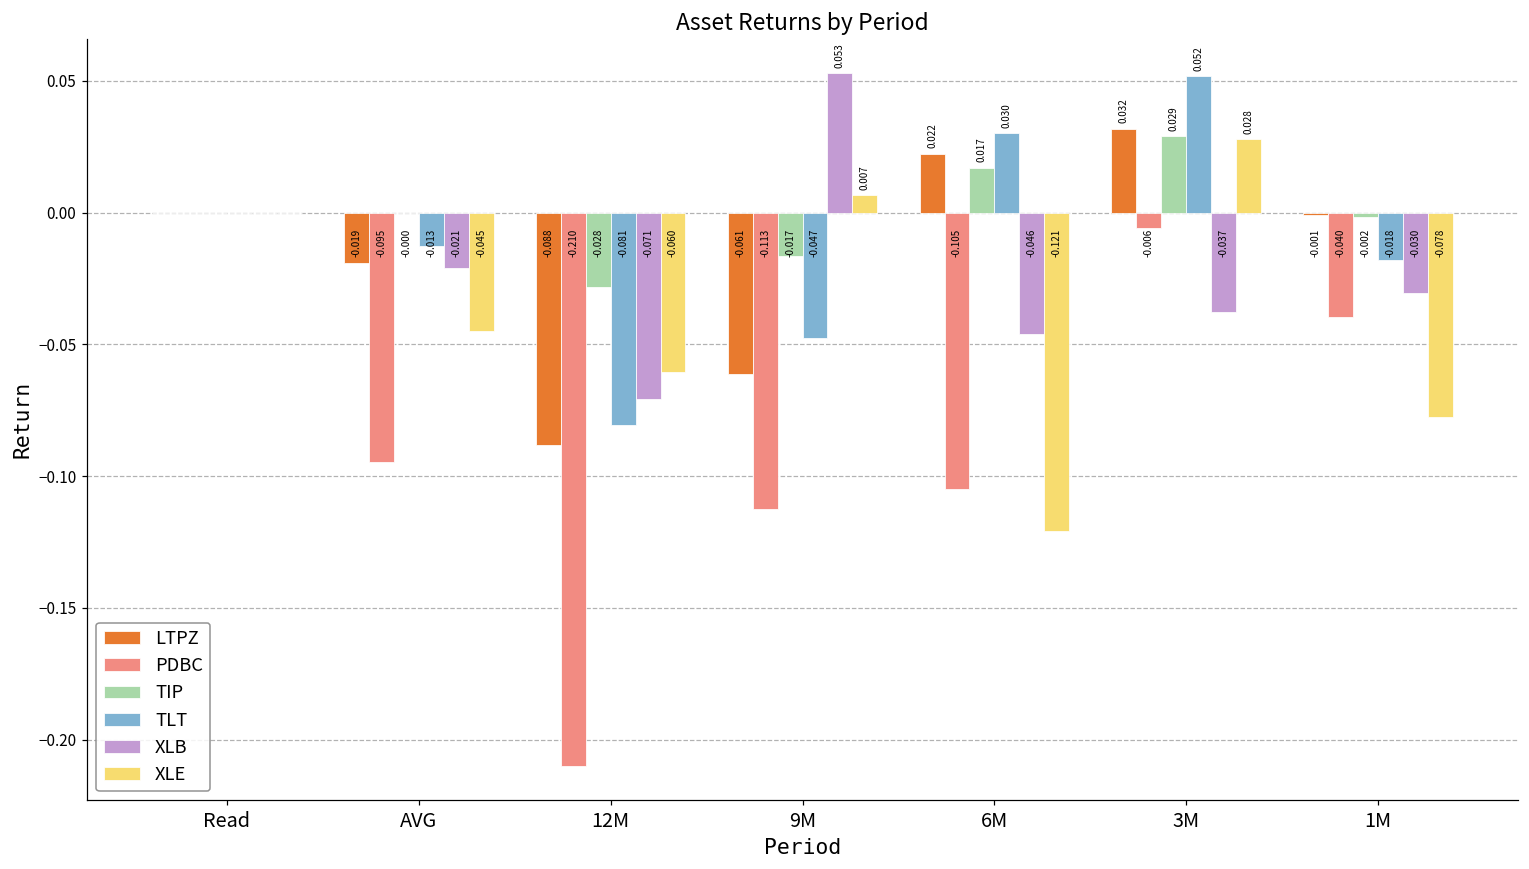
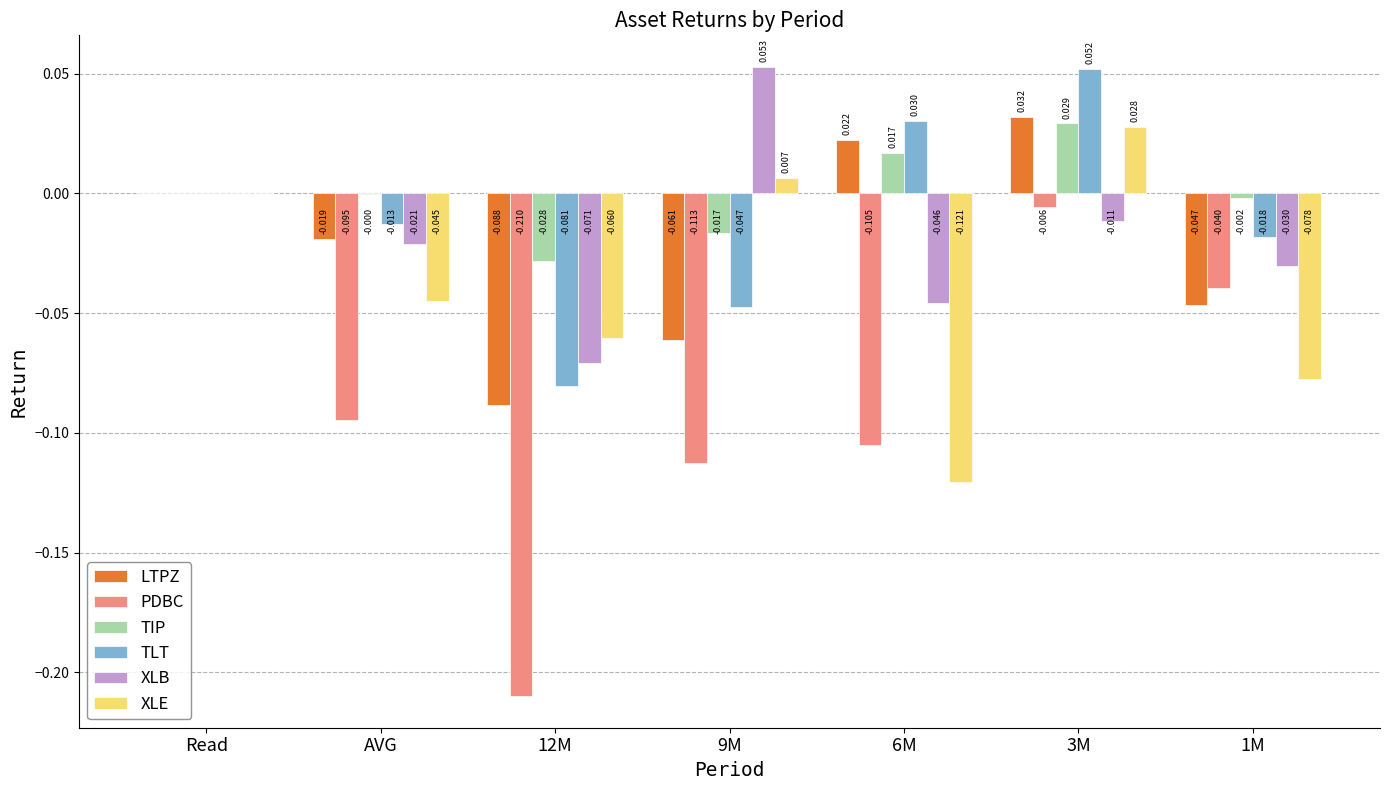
  {
    "LTPZ": {
      "AVG": -0.019,
      "12M": -0.088,
      "9M": -0.061,
      "6M": 0.022,
      "3M": 0.032,
-     "1M": -0.001
+     "1M": -0.047
    },
    "PDBC": {
      "AVG": -0.095,
      "12M": -0.210,
      "9M": -0.113,
      "6M": -0.105,
      "3M": -0.006,
      "1M": -0.040
    },
    "TIP": {
      "AVG": -0.000,
      "12M": -0.028,
      "9M": -0.017,
      "6M": 0.017,
      "3M": 0.029,
      "1M": -0.002
    },
    "TLT": {
      "AVG": -0.013,
      "12M": -0.081,
      "9M": -0.047,
      "6M": 0.030,
      "3M": 0.052,
      "1M": -0.018
    },
    "XLB": {
      "AVG": -0.021,
      "12M": -0.071,
      "9M": 0.053,
      "6M": -0.046,
-     "3M": -0.037,
+     "3M": -0.011,
      "1M": -0.030
    },
    "XLE": {
      "AVG": -0.045,
      "12M": -0.060,
      "9M": 0.007,
      "6M": -0.121,
      "3M": 0.028,
      "1M": -0.078
    }
  }
